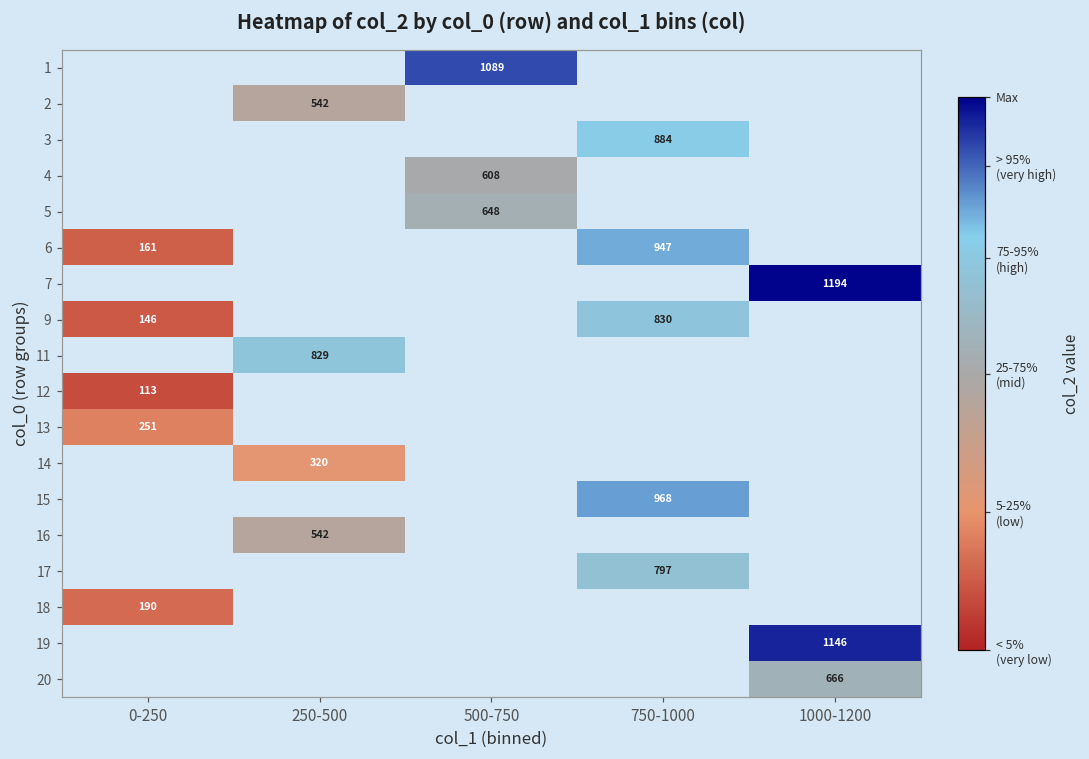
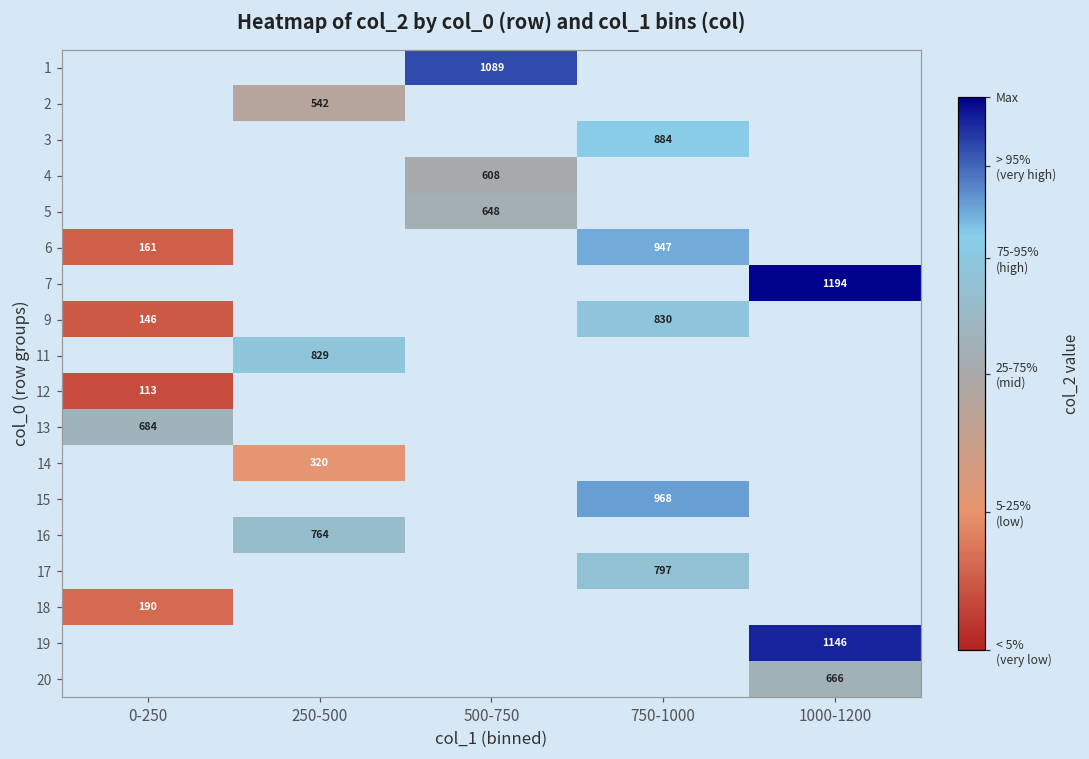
  {
    "1": {
      "500-750": 1089
    },
    "2": {
      "250-500": 542
    },
    "3": {
      "750-1000": 884
    },
    "4": {
      "500-750": 608
    },
    "5": {
      "500-750": 648
    },
    "6": {
      "0-250": 161,
      "750-1000": 947
    },
    "7": {
      "1000-1200": 1194
    },
    "9": {
      "0-250": 146,
      "750-1000": 830
    },
    "11": {
      "250-500": 829
    },
    "12": {
      "0-250": 113
    },
    "13": {
-     "0-250": 251
+     "0-250": 684
    },
    "14": {
      "250-500": 320
    },
    "15": {
      "750-1000": 968
    },
    "16": {
-     "250-500": 542
+     "250-500": 764
    },
    "17": {
      "750-1000": 797
    },
    "18": {
      "0-250": 190
    },
    "19": {
      "1000-1200": 1146
    },
    "20": {
      "1000-1200": 666
    }
  }
